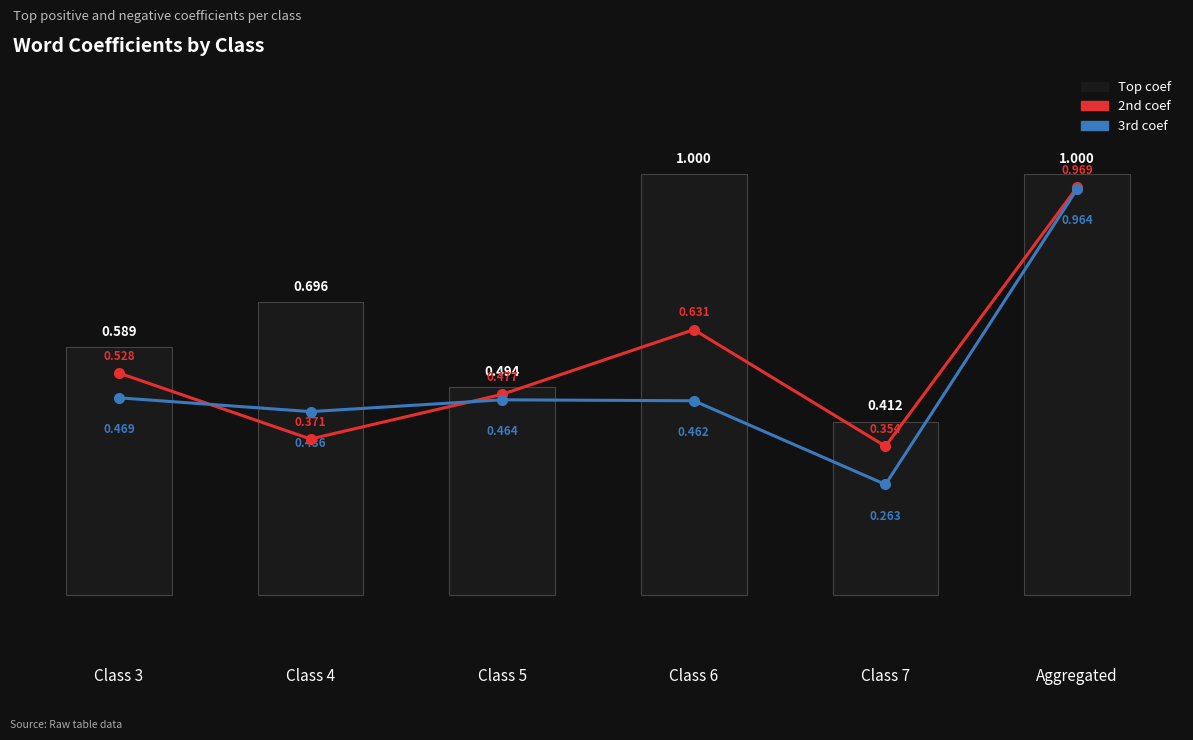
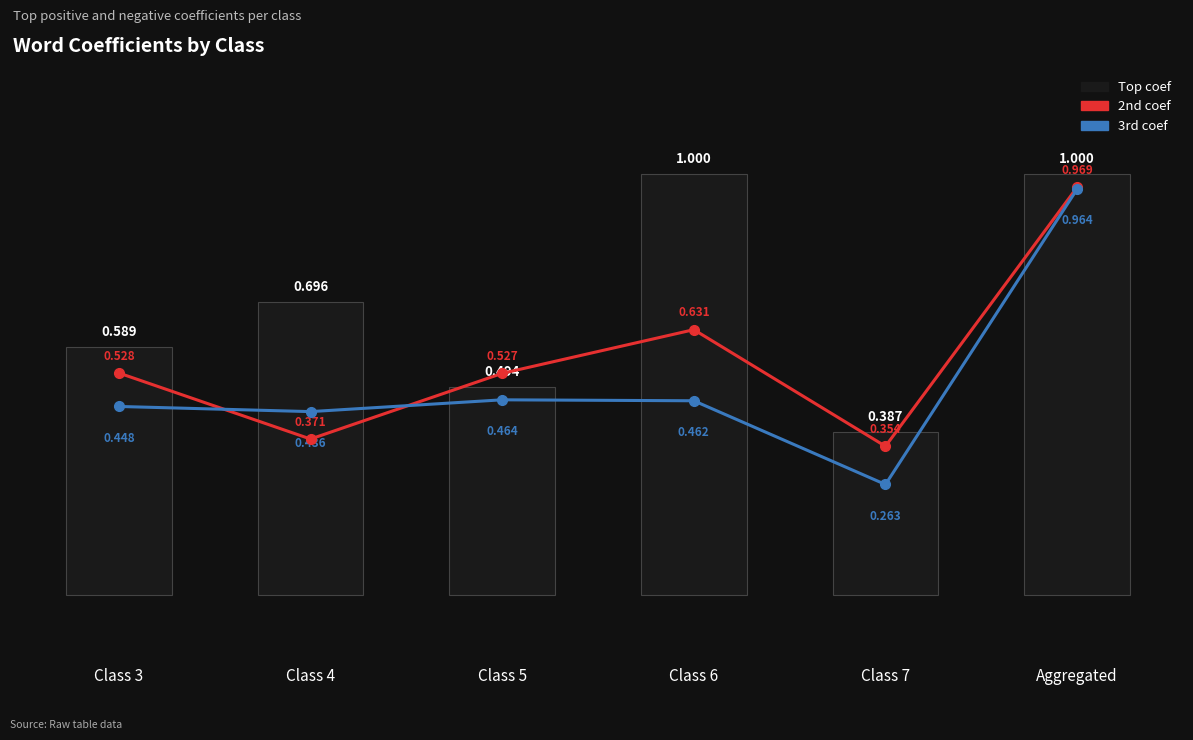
  {
    "2nd coef": {
      "Class 3": 0.528,
      "Class 4": 0.371,
-     "Class 5": 0.477,
+     "Class 5": 0.527,
      "Class 6": 0.631,
      "Class 7": 0.354
    },
    "Top coef": {
      "Class 3": 0.589,
      "Class 4": 0.696,
      "Class 6": 1.000,
-     "Class 7": 0.412,
+     "Class 7": 0.387,
      "Aggregated": 1.000
    },
    "3rd coef": {
-     "Class 3": 0.469
+     "Class 3": 0.448
    }
  }
